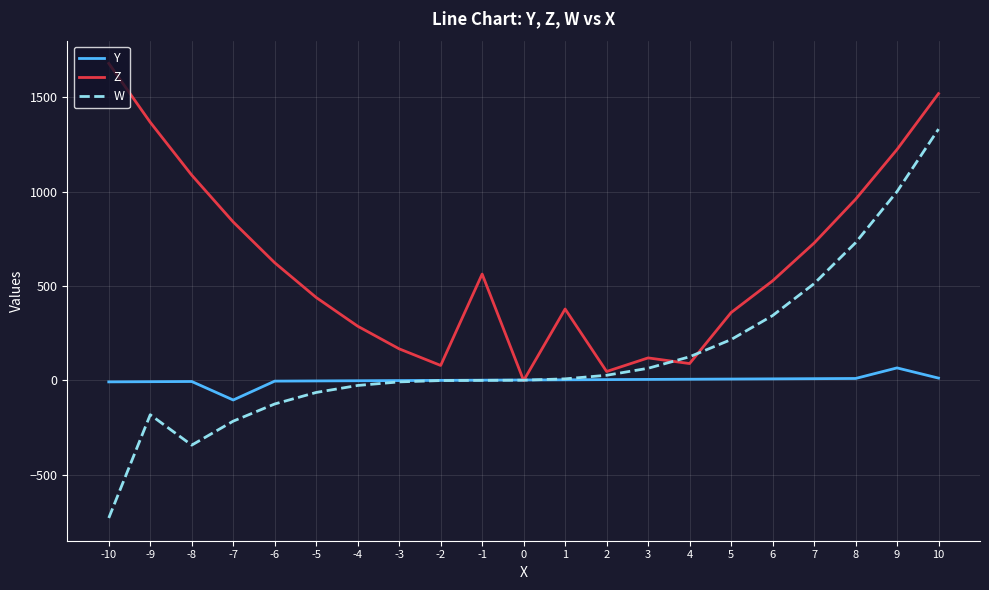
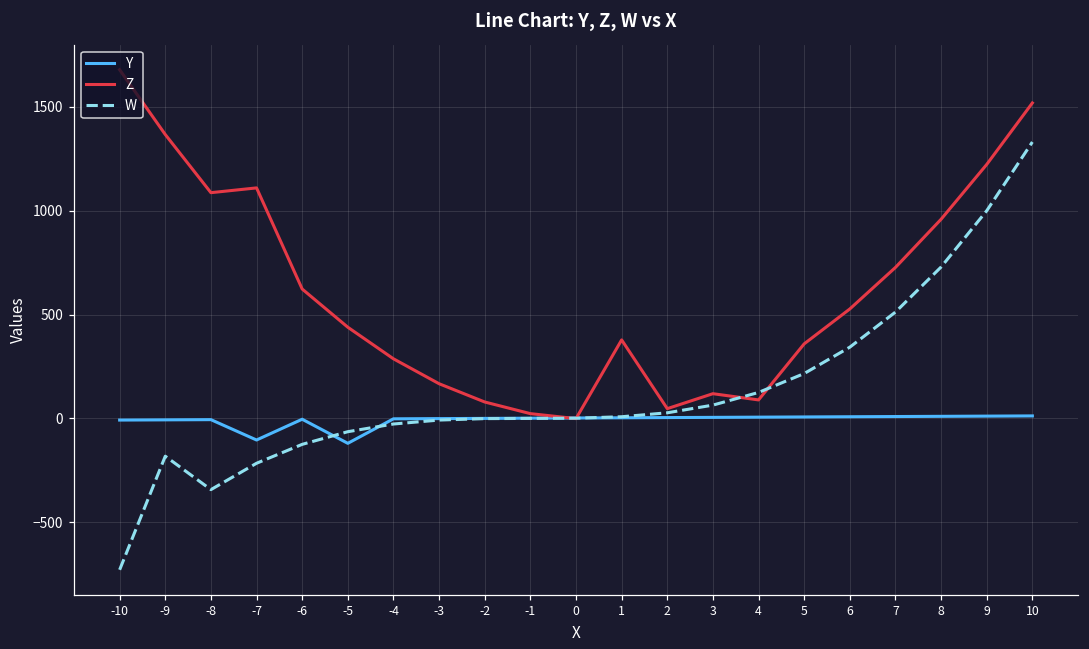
  {
    "Y": {
      "-10": -10,
      "-9": -10,
      "-8": -10,
      "-7": -100,
      "-6": 0,
-     "-5": 0,
+     "-5": -120,
      "-4": 0,
      "2": 0,
      "3": 10,
      "4": 10,
      "5": 10,
      "6": 10,
      "7": 10,
      "8": 10,
-     "9": 70,
+     "9": 10,
      "10": 10
    },
    "Z": {
      "-9": 1370,
      "-8": 1090,
-     "-7": 840,
+     "-7": 1110,
      "-6": 620,
      "-5": 440,
      "-4": 290,
      "-3": 170,
      "-2": 80,
-     "-1": 560,
+     "-1": 20,
      "1": 380,
      "2": 50,
      "3": 120,
      "4": 90,
      "5": 360,
      "6": 530,
      "7": 730,
      "8": 960,
      "9": 1220,
      "10": 1520
    },
    "W": {
      "-10": -730,
      "-9": -180,
      "-8": -340,
      "-7": -220,
      "-6": -130,
      "-5": -60,
      "-4": -30,
      "2": 30,
      "3": 60,
      "4": 130,
      "5": 220,
      "6": 340,
      "7": 510,
      "8": 730,
      "9": 1000,
      "10": 1330
    }
  }
